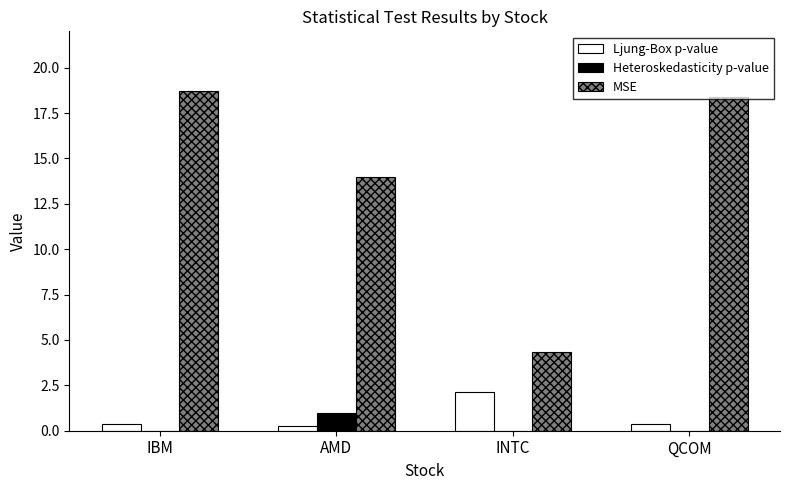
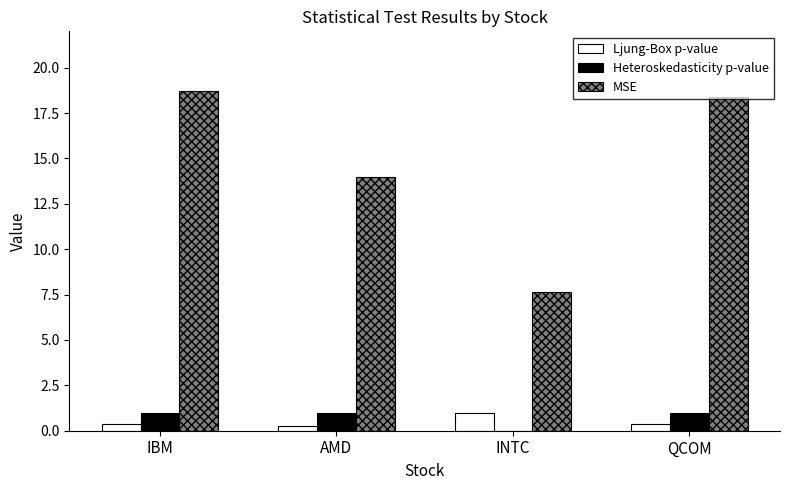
  {
    "Ljung-Box p-value": {
      "IBM": 0.4,
      "AMD": 0.3,
-     "INTC": 2.1,
+     "INTC": 1.0,
      "QCOM": 0.4
    },
    "Heteroskedasticity p-value": {
-     "IBM": 0,
+     "IBM": 1,
      "AMD": 1,
-     "QCOM": 0
+     "QCOM": 1
    },
    "MSE": {
      "IBM": 18.7,
      "AMD": 14.0,
-     "INTC": 4.4
+     "INTC": 7.6
    }
  }
